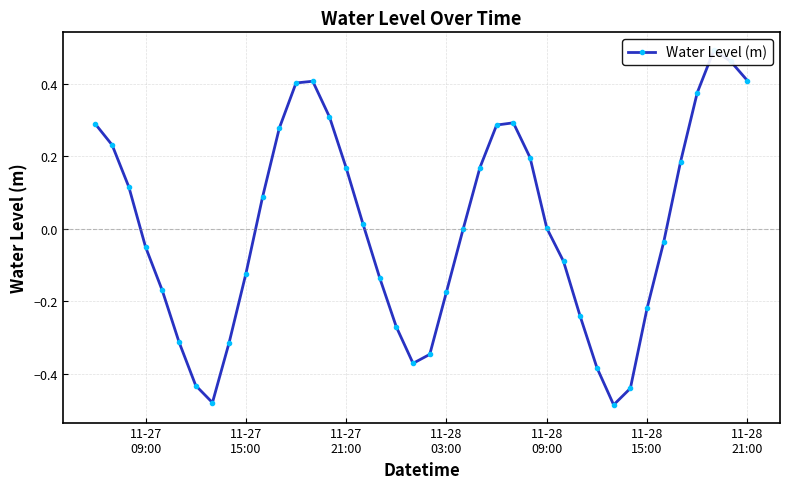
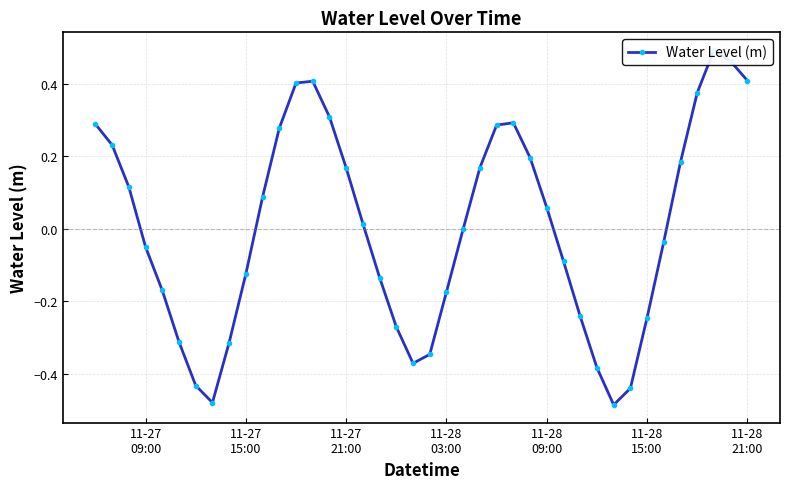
  {
    "11-27 09:00": -0.05,
    "11-27 15:00": -0.12,
    "11-27 21:00": 0.17,
    "11-28 03:00": -0.17,
-   "11-28 09:00": 0.00,
-   "11-28 15:00": -0.22,
+   "11-28 09:00": 0.06,
+   "11-28 15:00": -0.25,
    "11-28 21:00": 0.41
  }
